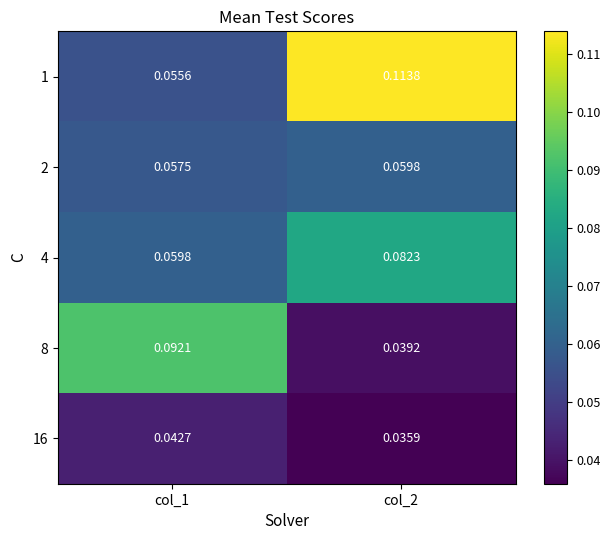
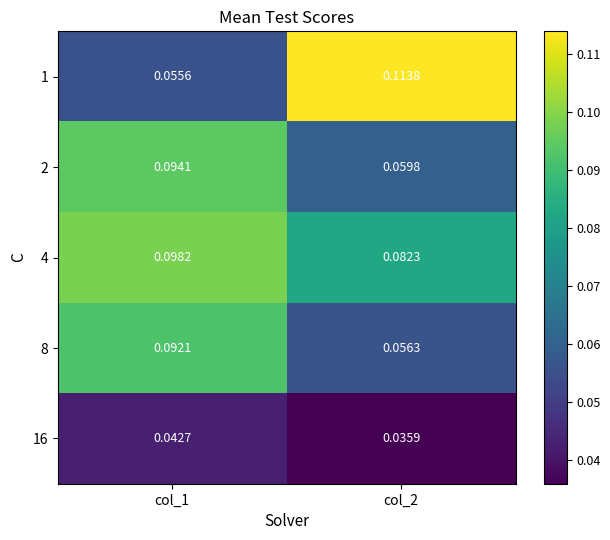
  {
    "1": {
      "col_1": 0.0556,
      "col_2": 0.1138
    },
    "2": {
-     "col_1": 0.0575,
+     "col_1": 0.0941,
      "col_2": 0.0598
    },
    "4": {
-     "col_1": 0.0598,
+     "col_1": 0.0982,
      "col_2": 0.0823
    },
    "8": {
      "col_1": 0.0921,
-     "col_2": 0.0392
+     "col_2": 0.0563
    },
    "16": {
      "col_1": 0.0427,
      "col_2": 0.0359
    }
  }
